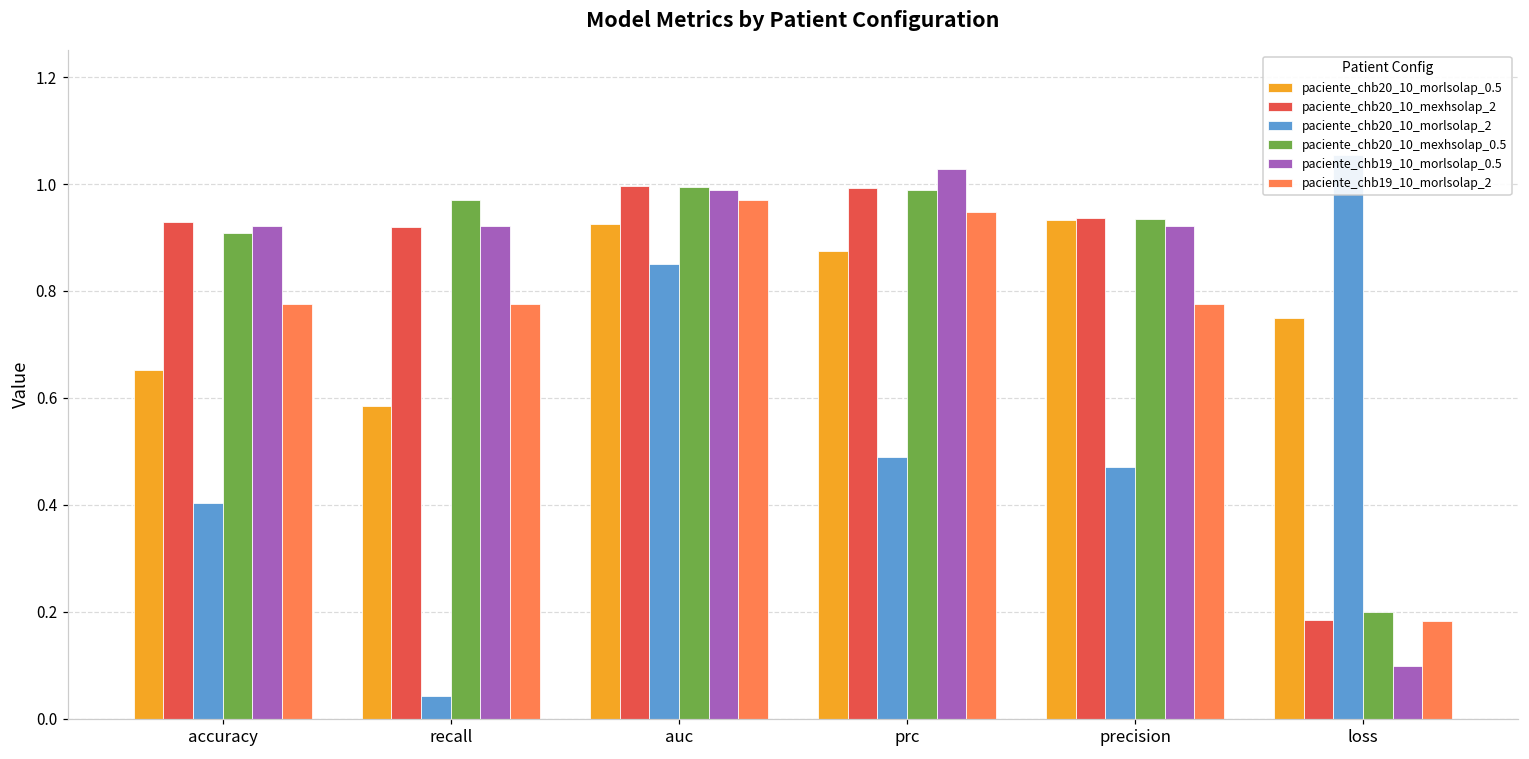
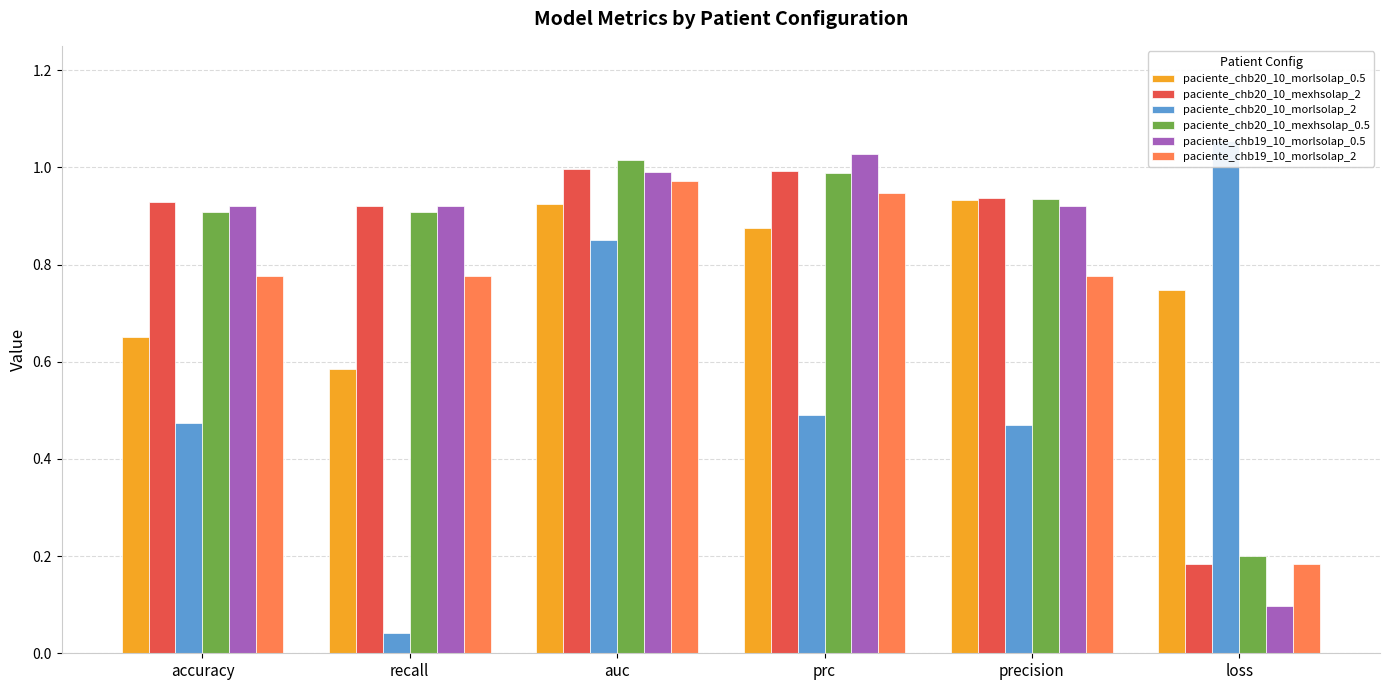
  {
    "paciente_chb20_10_morlsolap_0.5": {
      "accuracy": 0.65,
      "recall": 0.58,
      "auc": 0.92,
      "prc": 0.87,
      "precision": 0.93,
      "loss": 0.75
    },
    "paciente_chb20_10_morlsolap_2": {
-     "accuracy": 0.40,
+     "accuracy": 0.47,
      "recall": 0.04,
      "auc": 0.85,
      "prc": 0.49,
      "precision": 0.47
    },
    "paciente_chb20_10_mexhsolap_0.5": {
      "accuracy": 0.91,
-     "recall": 0.97,
-     "auc": 0.99,
+     "recall": 0.91,
+     "auc": 1.02,
      "prc": 0.99,
      "precision": 0.94,
      "loss": 0.20
    },
    "paciente_chb19_10_morlsolap_0.5": {
      "accuracy": 0.92,
      "recall": 0.92,
      "auc": 0.99,
      "prc": 1.03,
      "precision": 0.92,
      "loss": 0.10
    }
  }
